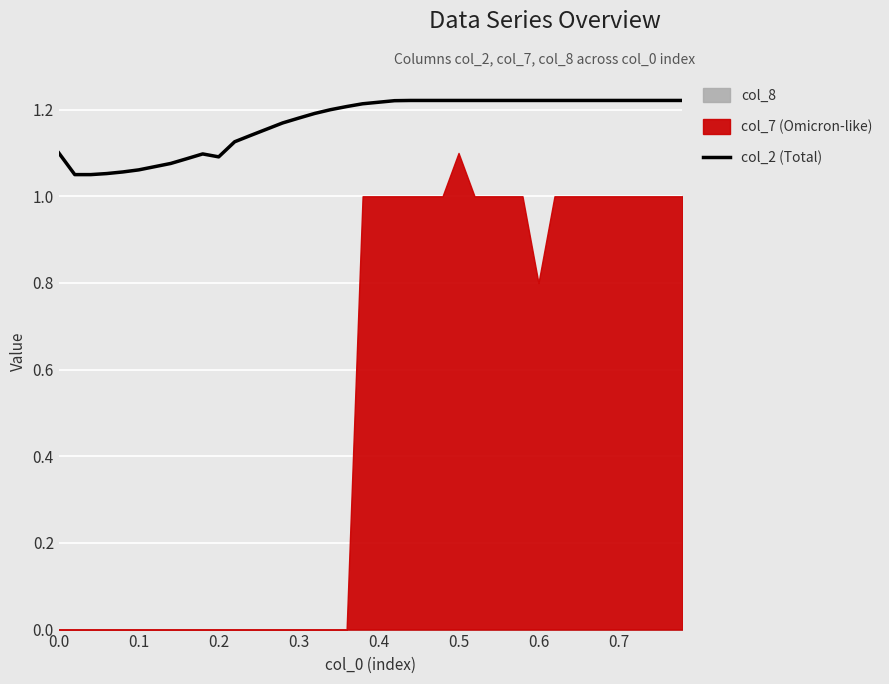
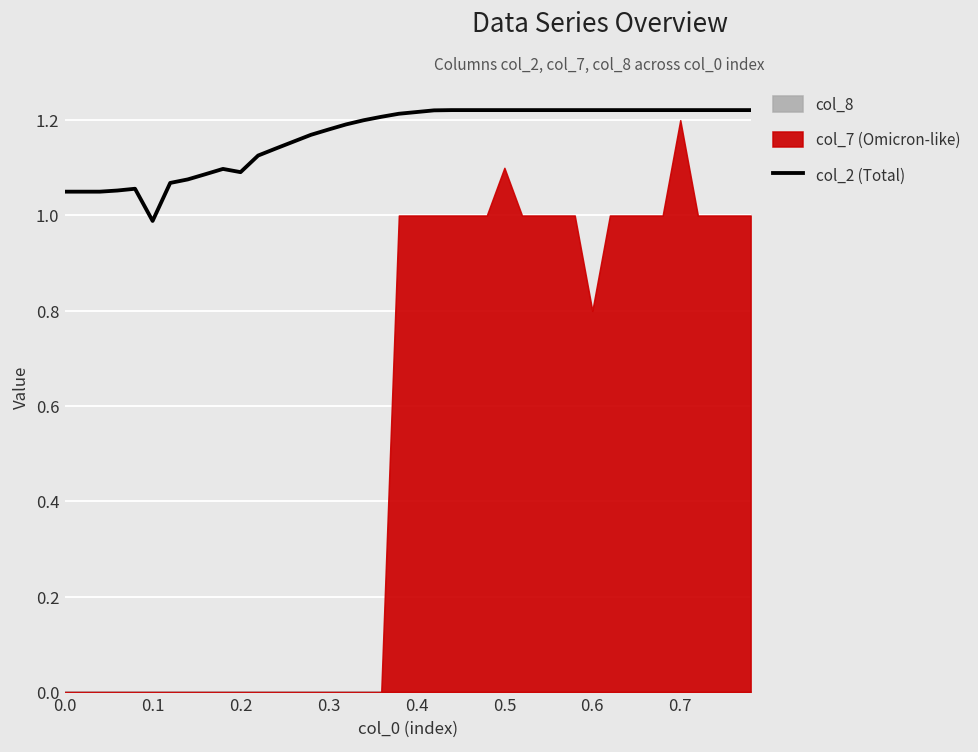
  {
    "col_2 (Total)": {
-     "0.0": 1.10,
-     "0.1": 1.06,
+     "0.0": 1.05,
+     "0.1": 0.99,
      "0.2": 1.09,
      "0.3": 1.18,
      "0.4": 1.22,
      "0.5": 1.22,
      "0.6": 1.22,
      "0.7": 1.22
    },
    "col_8": {
      "0.4": 0.00,
      "0.5": 0.00,
      "0.6": 0.00,
      "0.7": 0.00
    },
    "col_7 (Omicron-like)": {
      "0.4": 1.0,
      "0.5": 1.1,
      "0.6": 0.8,
-     "0.7": 1.0
+     "0.7": 1.2
    }
  }
